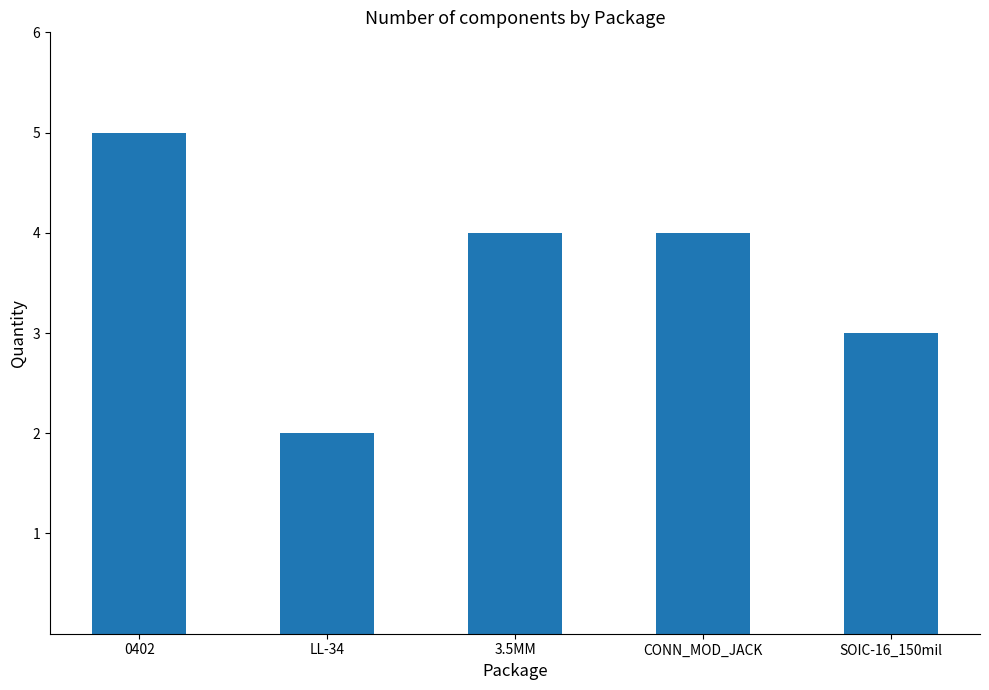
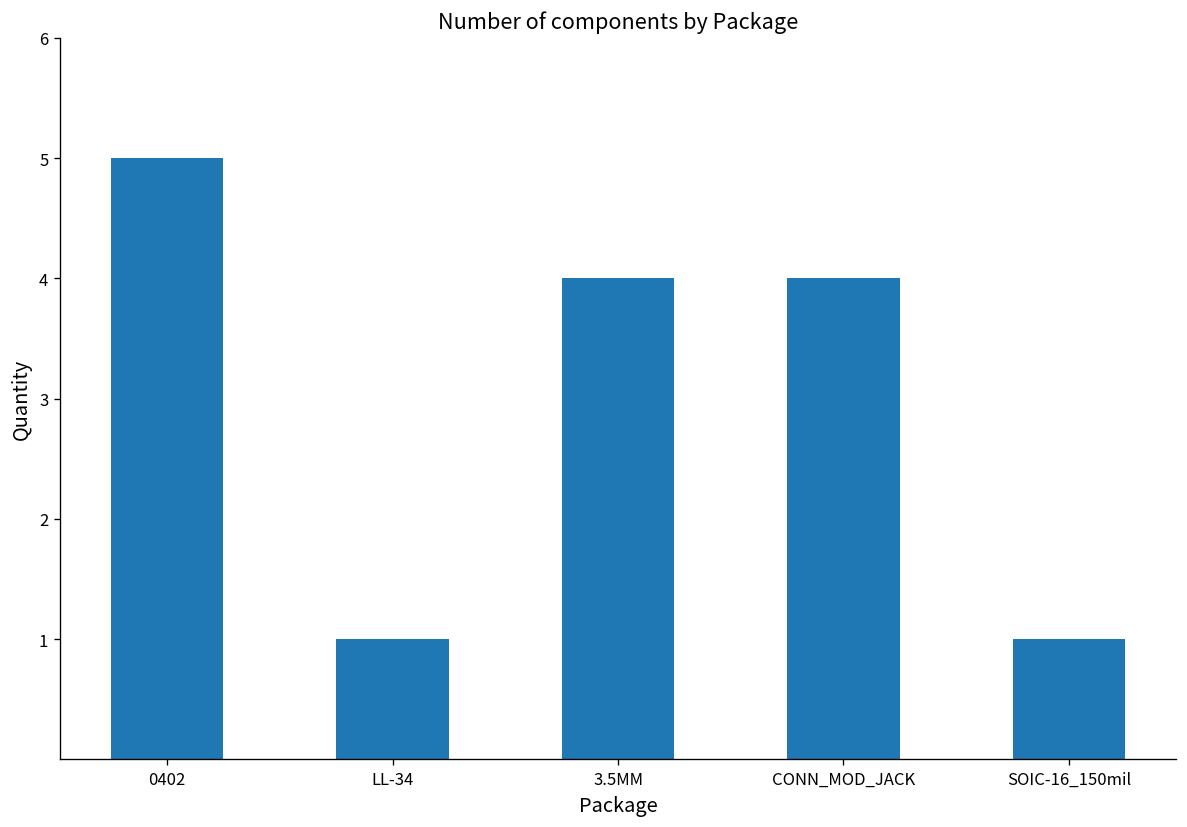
  {
    "0402": 5,
-   "LL-34": 2,
+   "LL-34": 1,
    "3.5MM": 4,
    "CONN_MOD_JACK": 4,
-   "SOIC-16_150mil": 3
+   "SOIC-16_150mil": 1
  }
